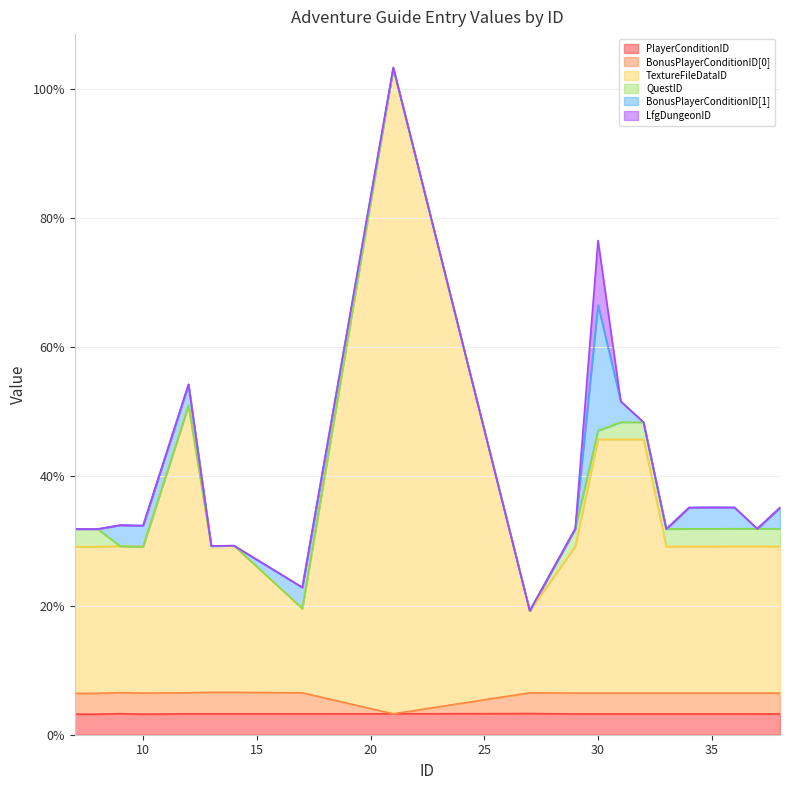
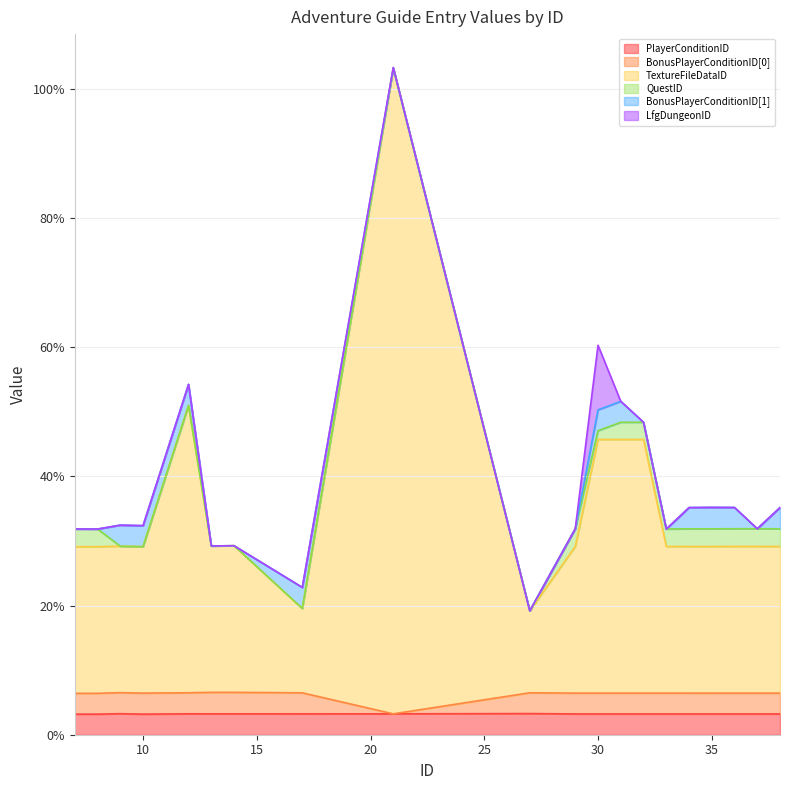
  {
    "PlayerConditionID": {
      "10": "3%",
      "30": "3%",
      "35": "3%"
    },
    "QuestID": {
      "30": "1%",
      "35": "3%"
    },
    "BonusPlayerConditionID[1]": {
-     "30": "19%"
+     "30": "3%"
    },
    "LfgDungeonID": {
      "30": "10%"
    }
  }
